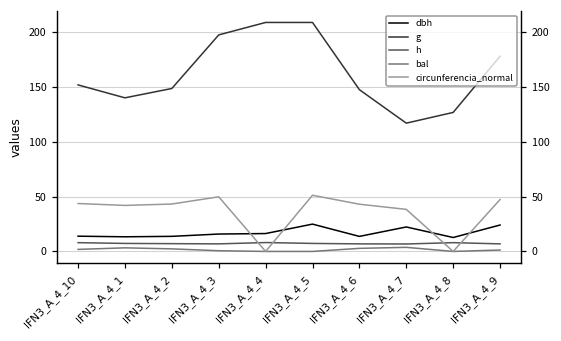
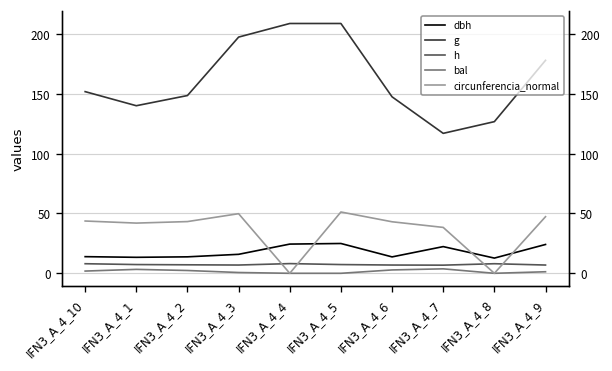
  {
    "dbh": {
      "IFN3_A_4_10": 10,
      "IFN3_A_4_1": 10,
      "IFN3_A_4_2": 10,
      "IFN3_A_4_3": 20,
-     "IFN3_A_4_4": 16,
+     "IFN3_A_4_4": 24,
      "IFN3_A_4_5": 20,
      "IFN3_A_4_6": 10,
      "IFN3_A_4_7": 20,
      "IFN3_A_4_8": 10,
      "IFN3_A_4_9": 20
    }
  }
